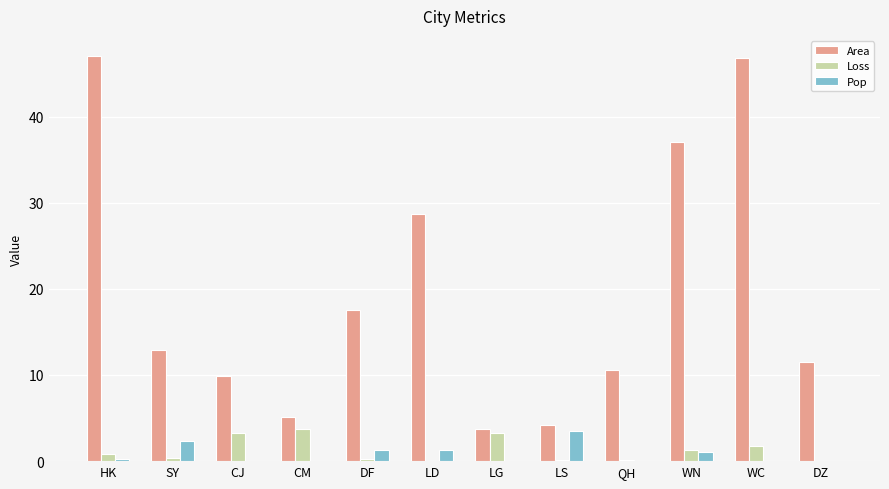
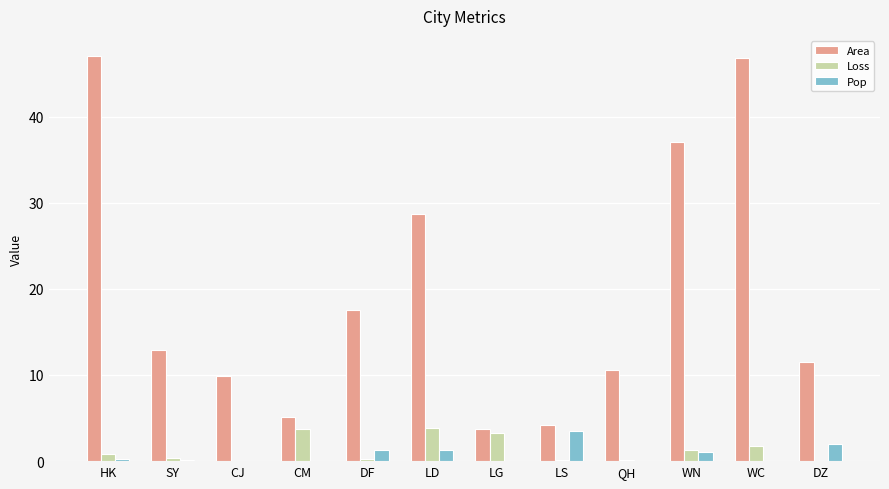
  {
    "Area": {
      "HK": 47,
      "SY": 13,
      "CJ": 10,
      "CM": 5,
      "DF": 18,
      "LD": 29,
      "LG": 4,
      "LS": 4,
      "QH": 11,
      "WN": 37,
      "WC": 47,
      "DZ": 12
    },
    "Loss": {
      "HK": 1,
      "SY": 0,
-     "CJ": 3,
+     "CJ": 0,
      "CM": 4,
-     "LD": 0,
+     "LD": 4,
      "LG": 3,
      "WN": 1,
      "WC": 2
    },
    "Pop": {
-     "SY": 2,
+     "SY": 0,
      "DF": 1,
      "LD": 1,
      "LS": 4,
      "WN": 1,
-     "DZ": 0
+     "DZ": 2
    }
  }
